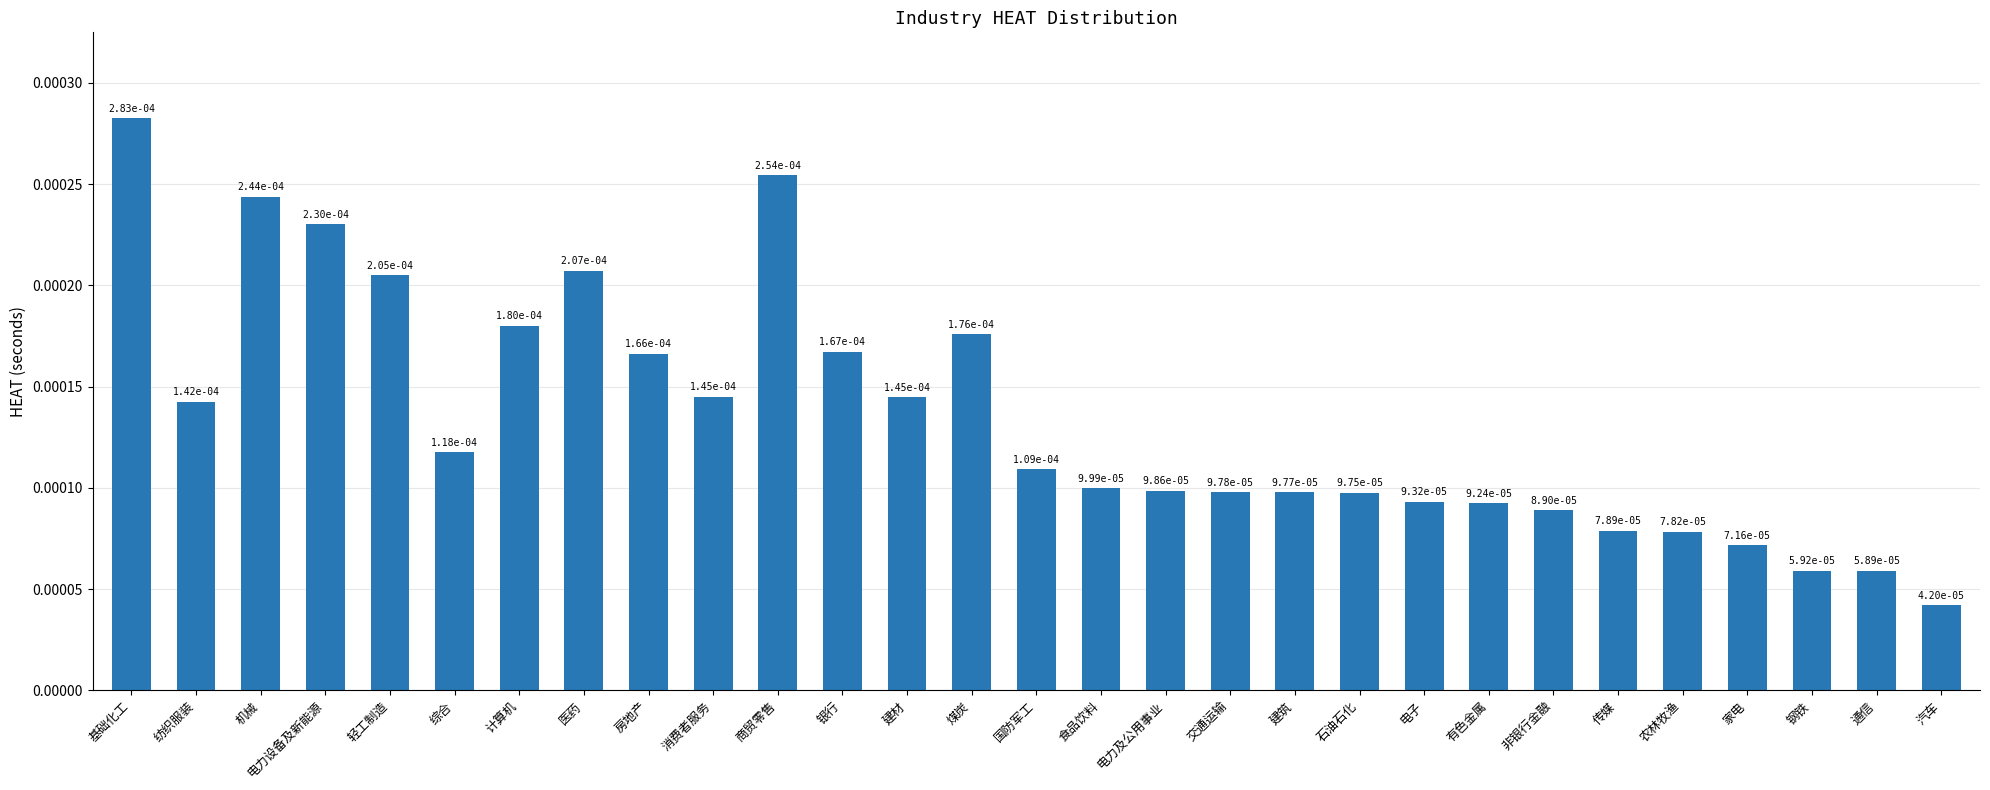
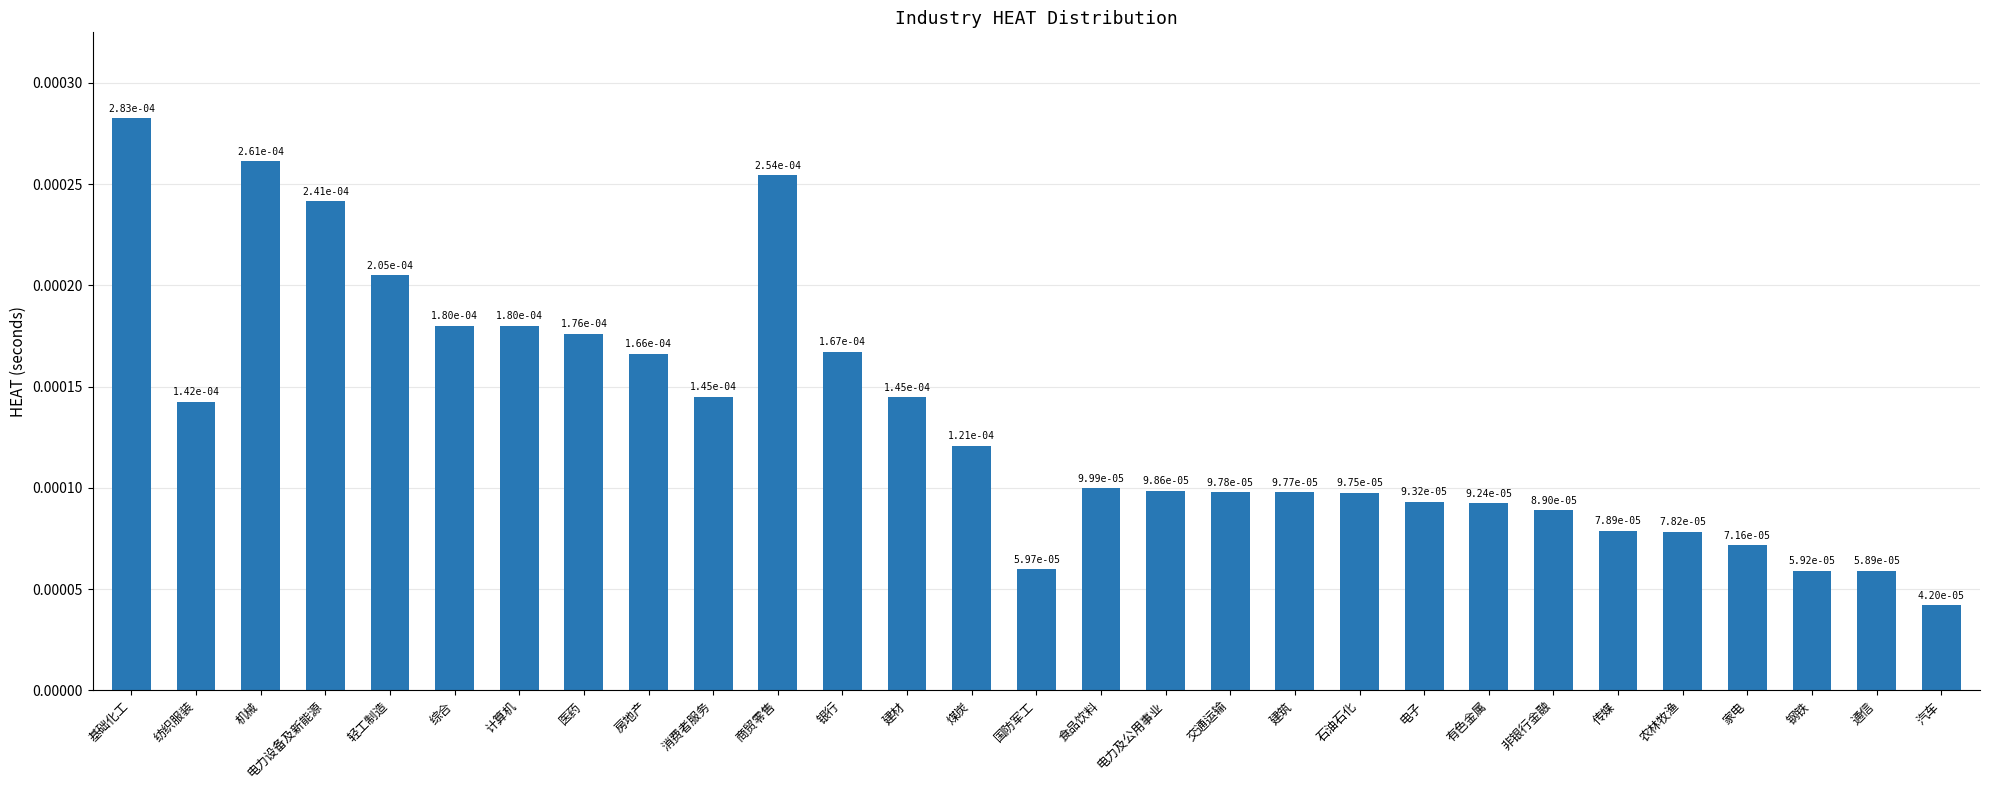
  {
    "基础化工": "2.83e-04",
    "纺织服装": "1.42e-04",
-   "机械": "2.44e-04",
-   "电力设备及新能源": "2.30e-04",
+   "机械": "2.61e-04",
+   "电力设备及新能源": "2.41e-04",
    "轻工制造": "2.05e-04",
-   "综合": "1.18e-04",
+   "综合": "1.80e-04",
    "计算机": "1.80e-04",
-   "医药": "2.07e-04",
+   "医药": "1.76e-04",
    "房地产": "1.66e-04",
    "消费者服务": "1.45e-04",
    "商贸零售": "2.54e-04",
    "银行": "1.67e-04",
    "建材": "1.45e-04",
-   "煤炭": "1.76e-04",
-   "国防军工": "1.09e-04",
+   "煤炭": "1.21e-04",
+   "国防军工": "5.97e-05",
    "食品饮料": "9.99e-05",
    "电力及公用事业": "9.86e-05",
    "交通运输": "9.78e-05",
    "建筑": "9.77e-05",
    "石油石化": "9.75e-05",
    "电子": "9.32e-05",
    "有色金属": "9.24e-05",
    "非银行金融": "8.90e-05",
    "传媒": "7.89e-05",
    "农林牧渔": "7.82e-05",
    "家电": "7.16e-05",
    "钢铁": "5.92e-05",
    "通信": "5.89e-05",
    "汽车": "4.20e-05"
  }
